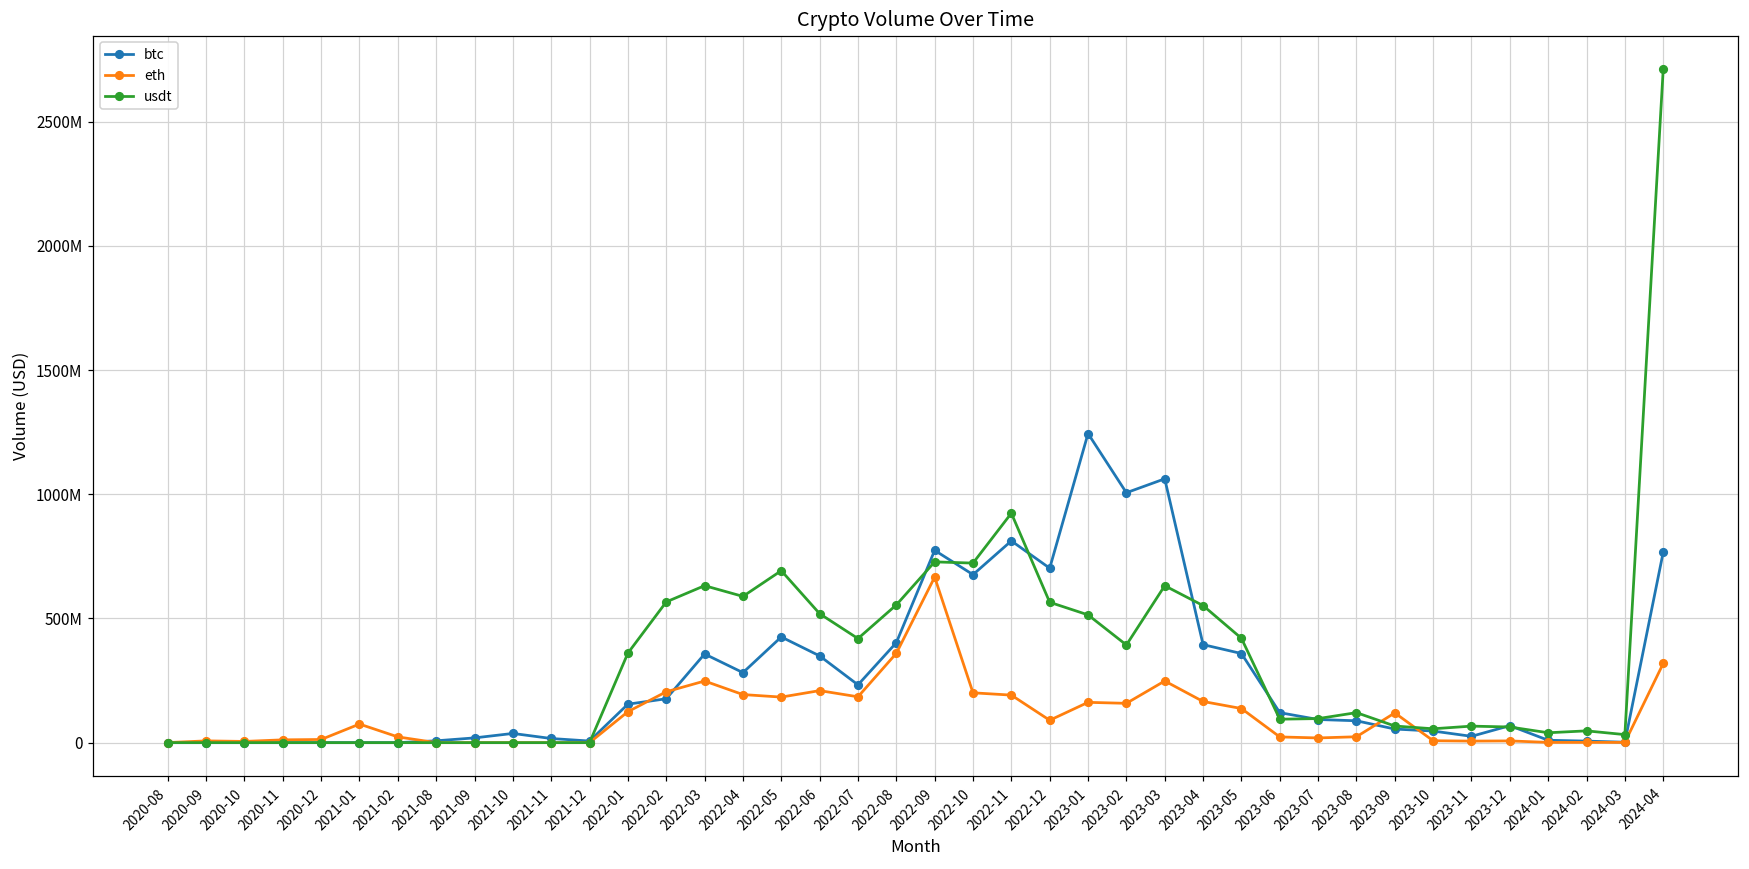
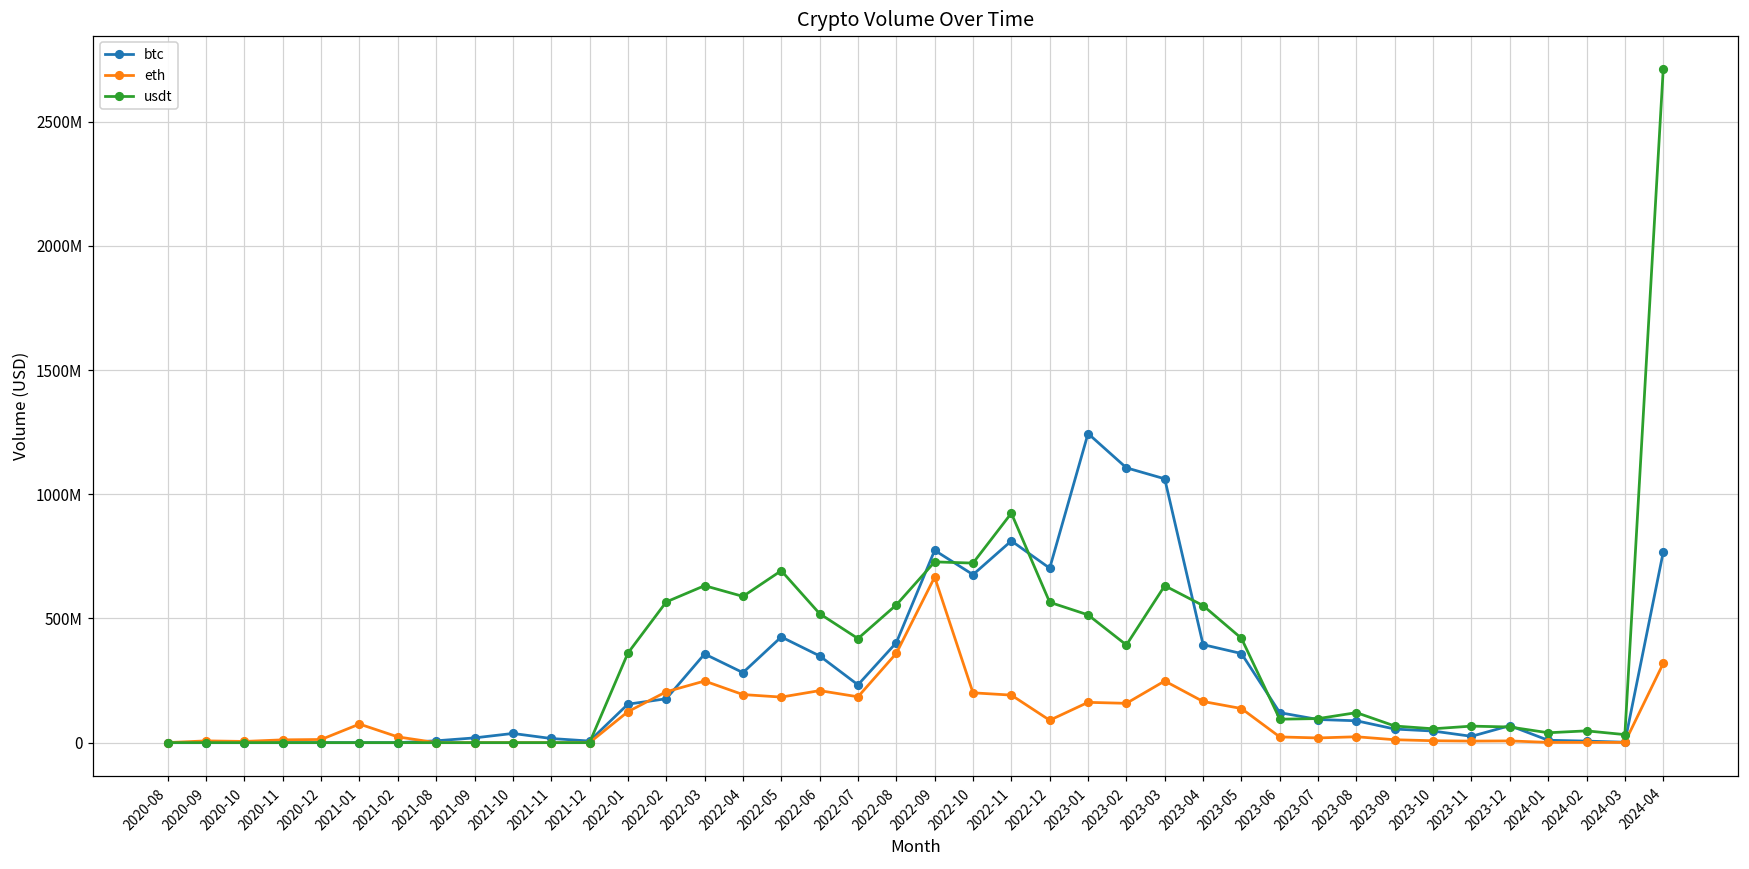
  {
    "btc": {
      "2021-09": 20000000,
      "2021-10": 40000000,
      "2021-11": 20000000,
      "2022-01": 150000000,
      "2022-02": 180000000,
      "2022-03": 360000000,
      "2022-04": 280000000,
      "2022-05": 430000000,
      "2022-06": 350000000,
      "2022-07": 230000000,
      "2022-08": 400000000,
      "2022-09": 770000000,
      "2022-10": 680000000,
      "2022-11": 810000000,
      "2022-12": 700000000,
      "2023-01": 1240000000,
-     "2023-02": 1010000000,
+     "2023-02": 1110000000,
      "2023-03": 1060000000,
      "2023-04": 390000000,
      "2023-05": 360000000,
      "2023-06": 120000000,
      "2023-08": 90000000,
      "2023-09": 50000000,
      "2023-11": 30000000,
      "2024-04": 770000000
    },
    "eth": {
      "2020-12": 10000000,
      "2021-01": 70000000,
      "2021-02": 20000000,
      "2022-01": 120000000,
      "2022-02": 200000000,
      "2022-03": 250000000,
      "2022-04": 190000000,
      "2022-05": 180000000,
      "2022-06": 210000000,
      "2022-07": 180000000,
      "2022-08": 360000000,
      "2022-09": 670000000,
      "2022-10": 200000000,
      "2022-11": 190000000,
      "2022-12": 90000000,
      "2023-01": 160000000,
      "2023-02": 160000000,
      "2023-03": 250000000,
      "2023-04": 170000000,
      "2023-05": 140000000,
      "2023-06": 20000000,
      "2023-07": 20000000,
      "2023-08": 20000000,
-     "2023-09": 120000000,
+     "2023-09": 10000000,
      "2023-10": 10000000,
      "2023-11": 10000000,
      "2023-12": 10000000,
      "2024-04": 320000000
    },
    "usdt": {
      "2022-01": 360000000,
      "2022-02": 570000000,
      "2022-03": 630000000,
      "2022-04": 590000000,
      "2022-05": 690000000,
      "2022-06": 520000000,
      "2022-07": 420000000,
      "2022-08": 550000000,
      "2022-09": 730000000,
      "2022-10": 720000000,
      "2022-11": 920000000,
      "2022-12": 570000000,
      "2023-01": 510000000,
      "2023-02": 390000000,
      "2023-03": 630000000,
      "2023-04": 550000000,
      "2023-05": 420000000,
      "2023-06": 90000000,
      "2023-08": 120000000,
      "2023-09": 70000000,
      "2023-11": 70000000,
      "2024-01": 40000000,
      "2024-02": 50000000,
      "2024-03": 30000000,
      "2024-04": 2710000000
    }
  }
